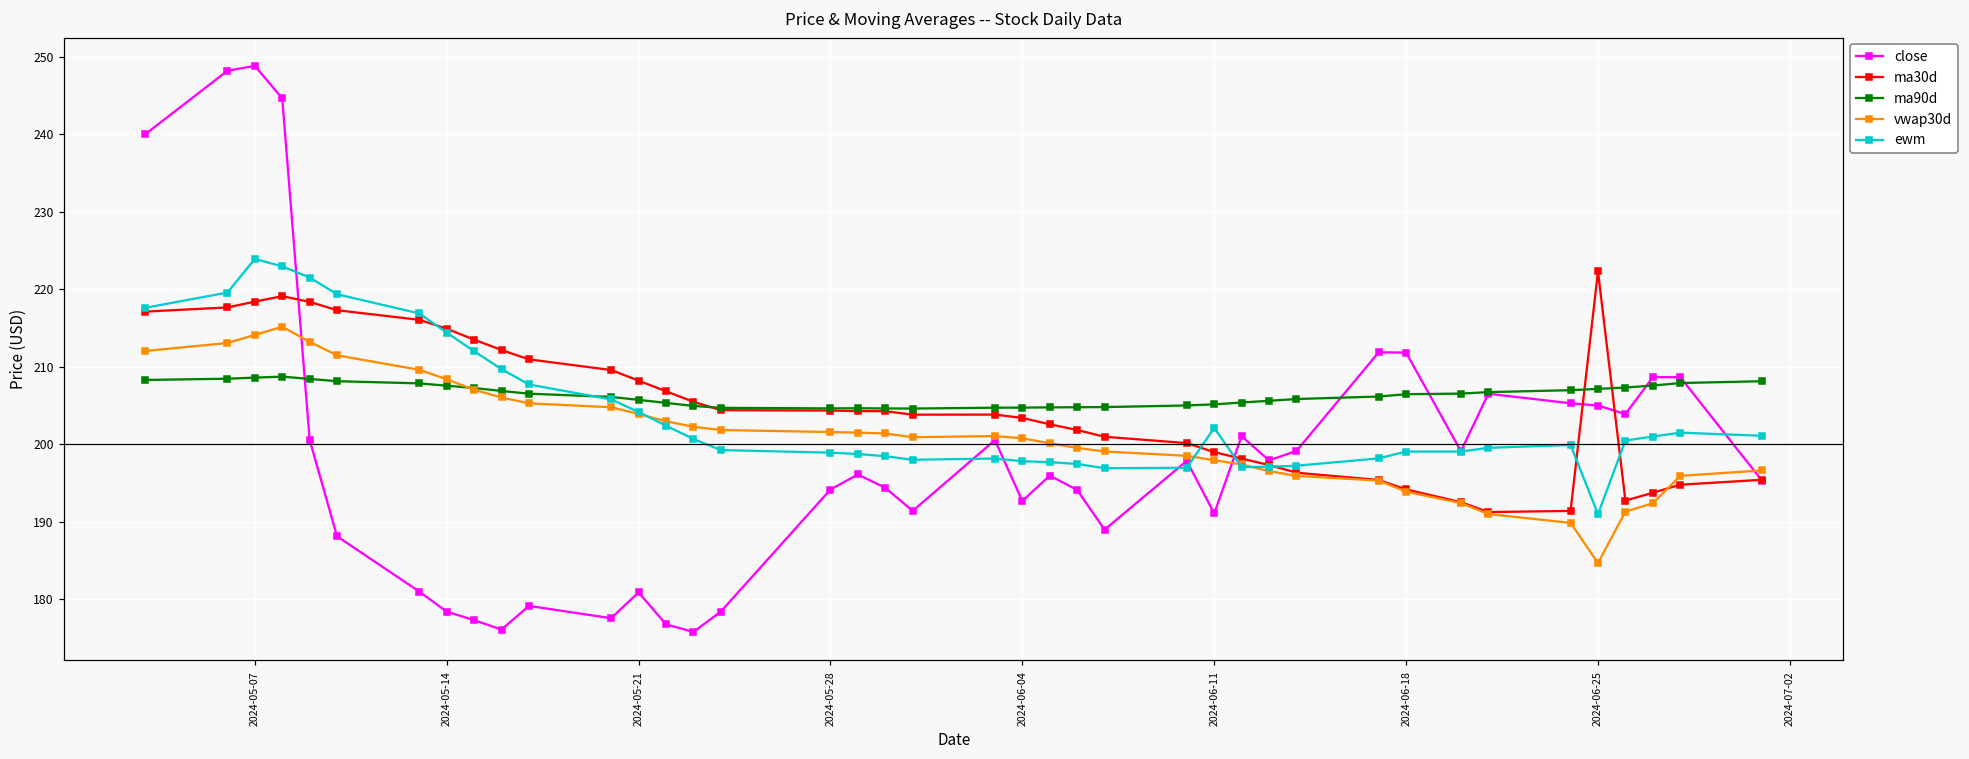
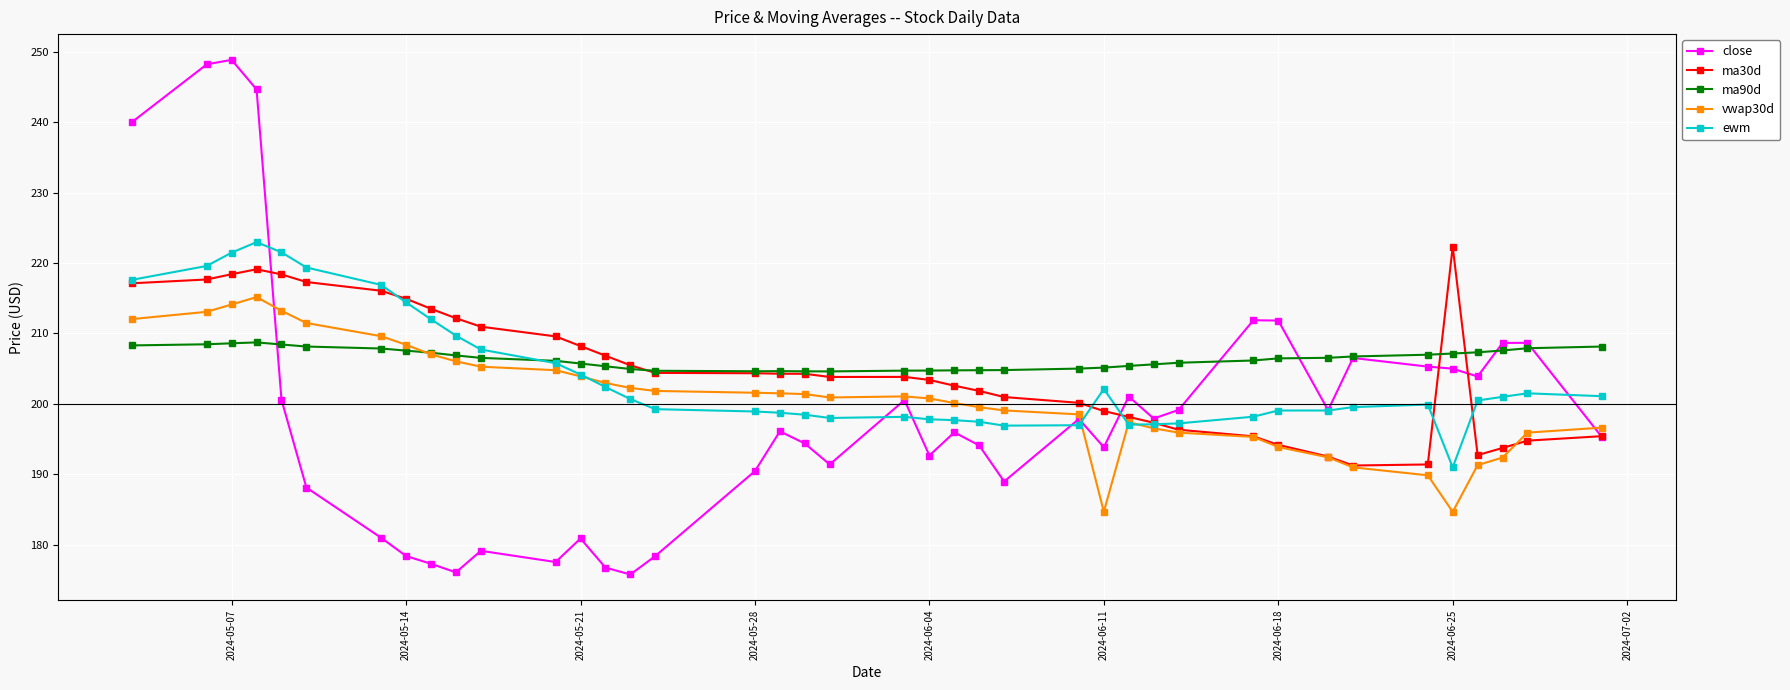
  {
    "close": {
      "2024-05-07": 249,
      "2024-05-14": 178,
      "2024-05-21": 181,
-     "2024-05-28": 194,
+     "2024-05-28": 190,
      "2024-06-04": 193,
-     "2024-06-11": 191,
+     "2024-06-11": 194,
      "2024-06-18": 212,
      "2024-06-25": 205
    },
    "ma30d": {
      "2024-05-07": 218,
      "2024-05-14": 215,
      "2024-05-21": 208,
      "2024-06-04": 203,
      "2024-06-11": 199,
      "2024-06-25": 222
    },
    "ma90d": {
      "2024-05-07": 209,
      "2024-05-14": 208,
      "2024-05-21": 206,
      "2024-06-04": 205,
      "2024-06-11": 205,
      "2024-06-18": 206,
      "2024-06-25": 207
    },
    "vwap30d": {
      "2024-05-07": 214,
      "2024-05-14": 208,
      "2024-05-28": 202,
      "2024-06-04": 201,
-     "2024-06-11": 198,
+     "2024-06-11": 185,
      "2024-06-25": 185
    },
    "ewm": {
-     "2024-05-07": 224,
+     "2024-05-07": 221,
      "2024-05-14": 214,
      "2024-05-28": 199,
      "2024-06-04": 198,
      "2024-06-11": 202,
      "2024-06-18": 199,
      "2024-06-25": 191
    }
  }
